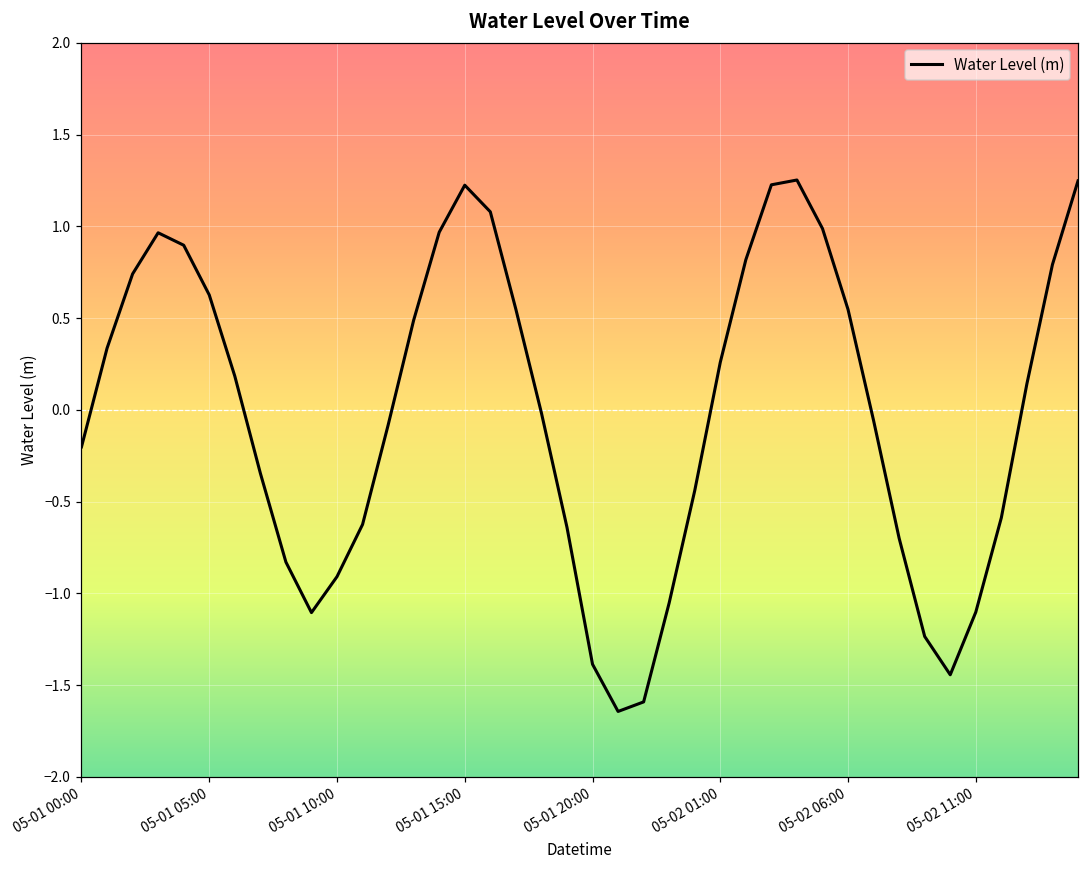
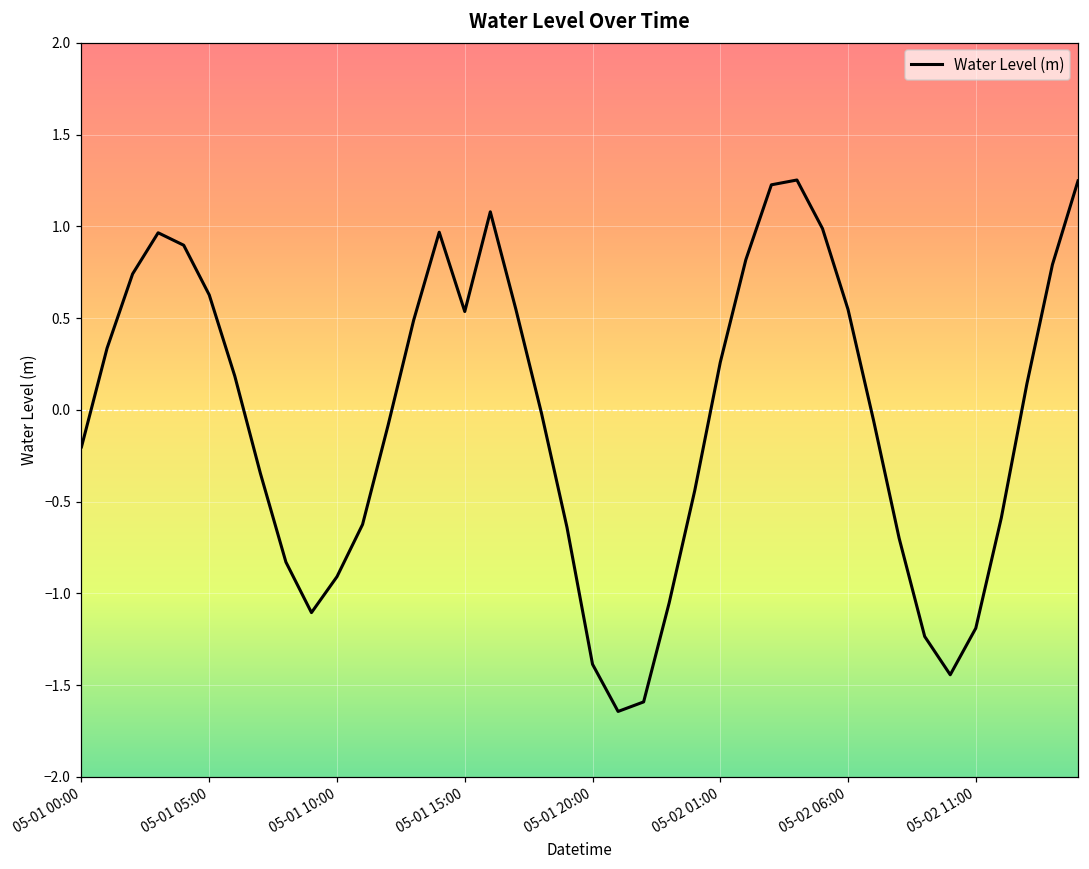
  {
    "05-01 00:00": -0.20,
    "05-01 05:00": 0.63,
    "05-01 10:00": -0.91,
-   "05-01 15:00": 1.22,
+   "05-01 15:00": 0.54,
    "05-01 20:00": -1.39,
    "05-02 01:00": 0.26,
    "05-02 06:00": 0.55,
-   "05-02 11:00": -1.10
+   "05-02 11:00": -1.19
  }
